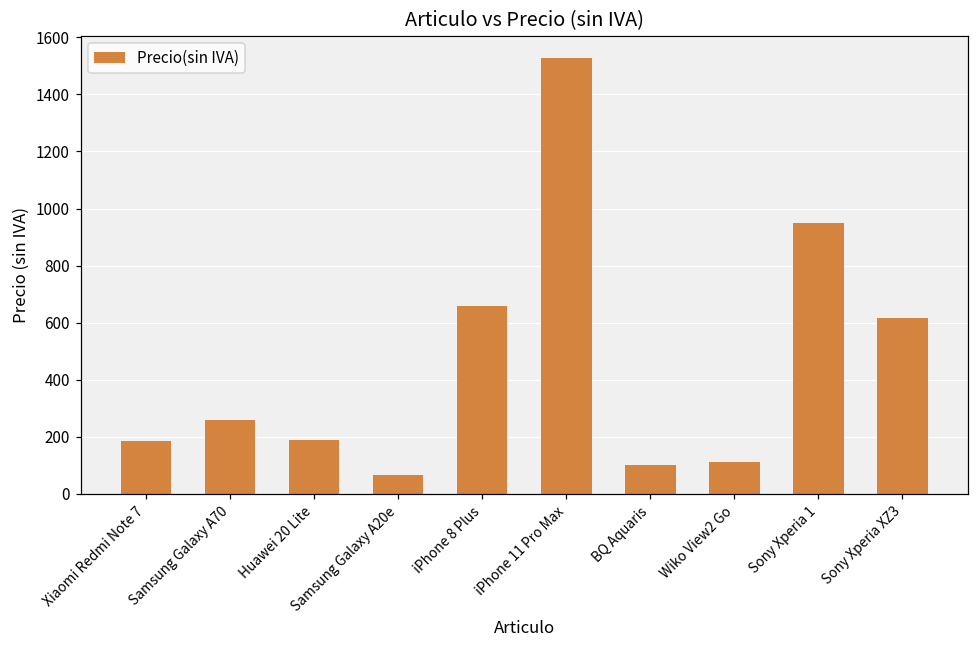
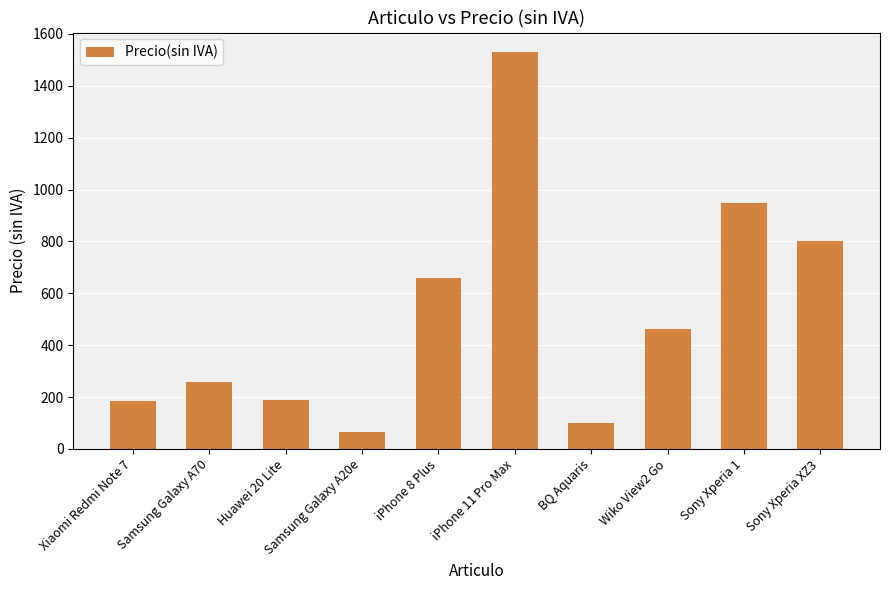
  {
    "Xiaomi Redmi Note 7": 190,
    "Samsung Galaxy A70": 260,
    "Huawei 20 Lite": 190,
    "Samsung Galaxy A20e": 70,
    "iPhone 8 Plus": 660,
    "iPhone 11 Pro Max": 1530,
    "BQ Aquaris": 100,
-   "Wiko View2 Go": 110,
+   "Wiko View2 Go": 460,
    "Sony Xperia 1": 950,
-   "Sony Xperia XZ3": 620
+   "Sony Xperia XZ3": 800
  }
